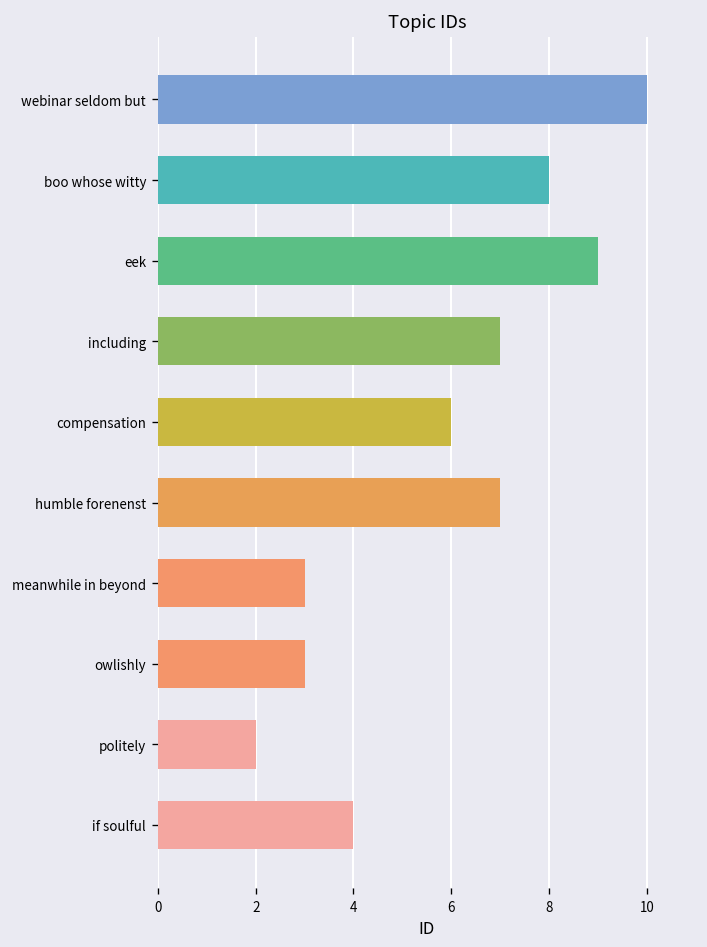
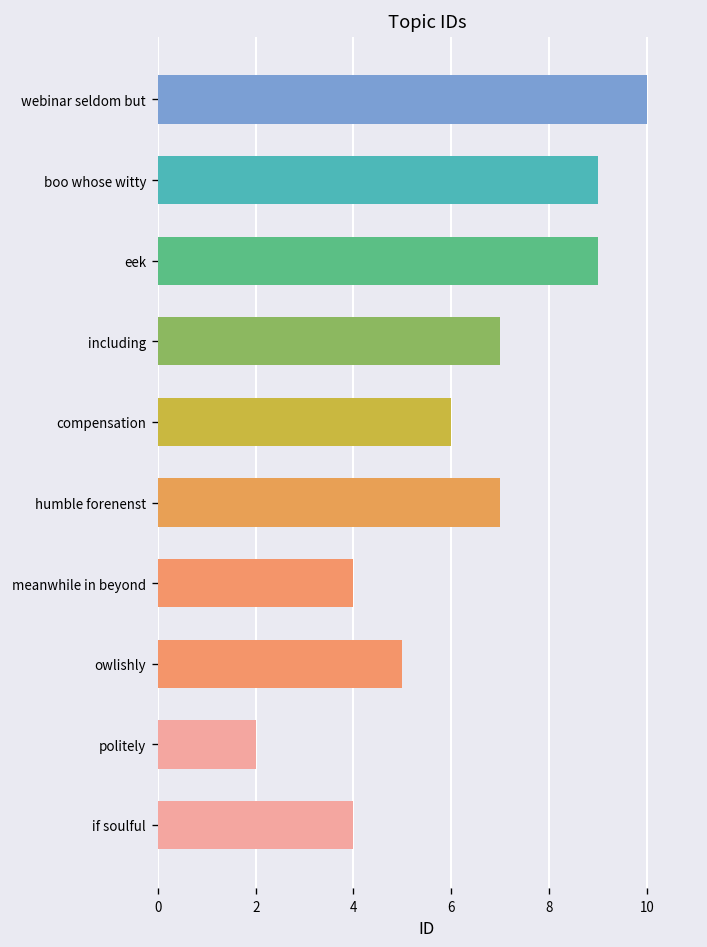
  {
    "webinar seldom but": 10,
-   "boo whose witty": 8,
+   "boo whose witty": 9,
    "eek": 9,
    "including": 7,
    "compensation": 6,
    "humble forenenst": 7,
-   "meanwhile in beyond": 3,
-   "owlishly": 3,
+   "meanwhile in beyond": 4,
+   "owlishly": 5,
    "politely": 2,
    "if soulful": 4
  }
